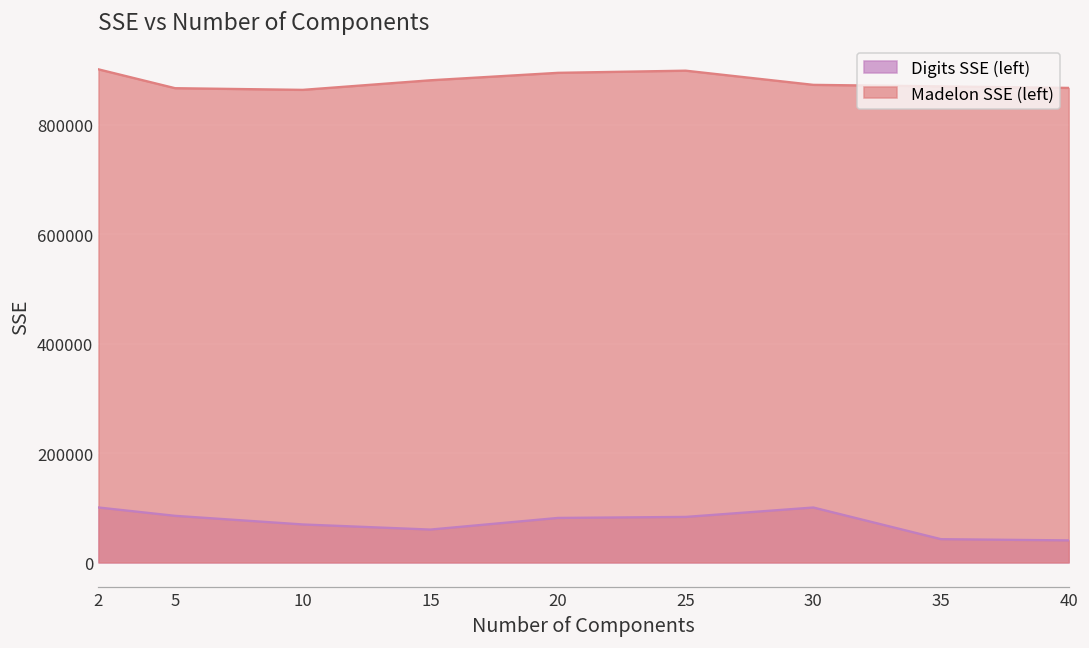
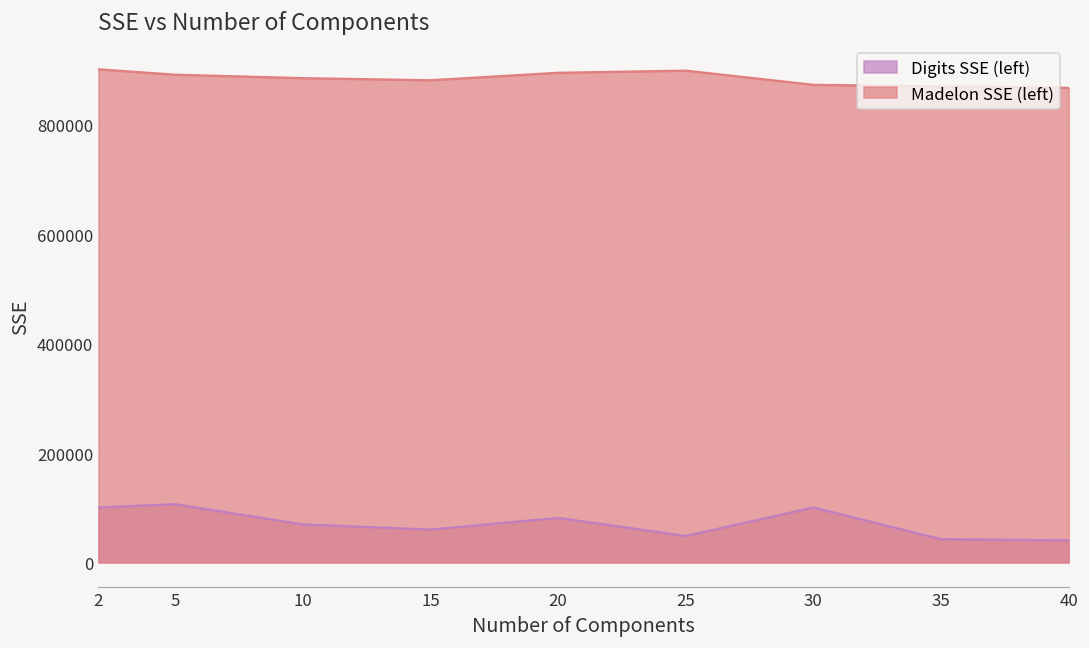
  {
    "Digits SSE (left)": {
      "2": 100000,
-     "5": 90000,
+     "5": 110000,
      "10": 70000,
      "15": 60000,
      "20": 80000,
-     "25": 80000,
+     "25": 50000,
      "30": 100000,
      "35": 40000,
      "40": 40000
    },
    "Madelon SSE (left)": {
      "2": 900000,
-     "5": 870000,
-     "10": 860000,
+     "5": 890000,
+     "10": 890000,
      "15": 880000,
      "20": 900000,
      "25": 900000,
      "30": 870000,
      "40": 870000
    }
  }
